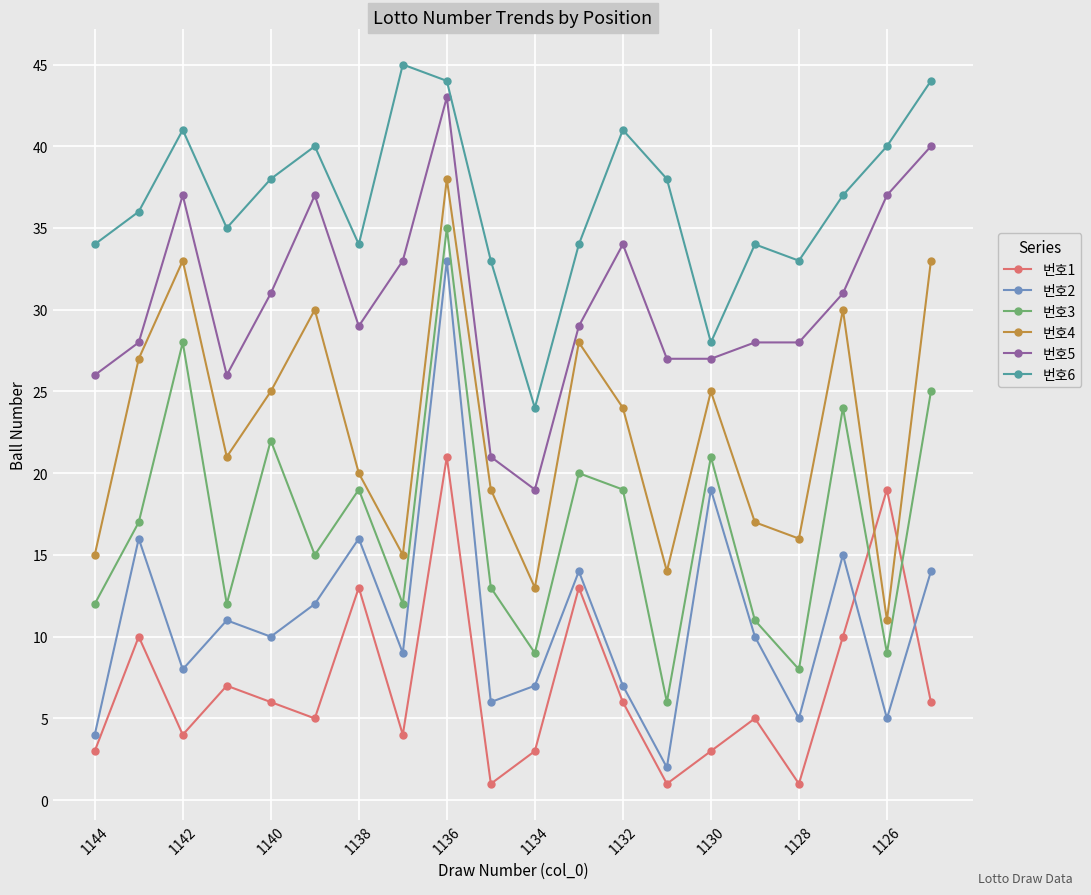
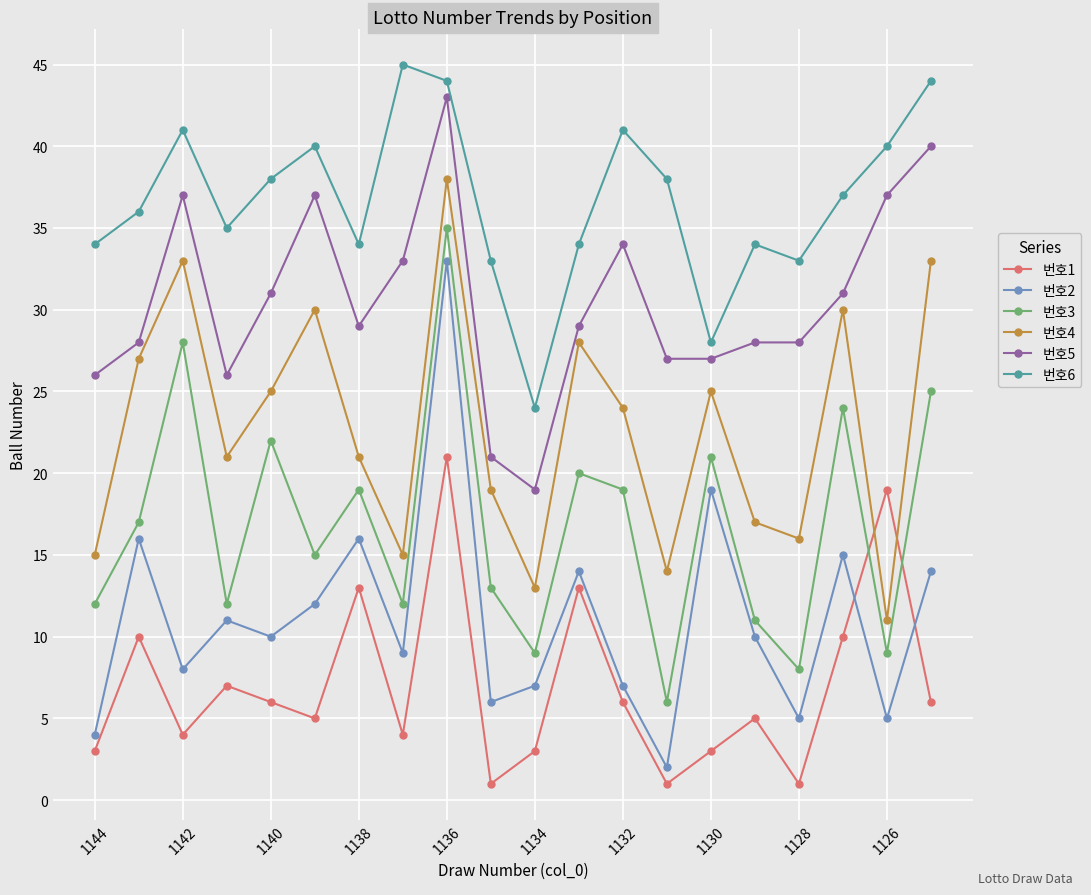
  {
    "번호1": {
      "1144": 3,
      "1142": 4,
      "1140": 6,
      "1138": 13,
      "1136": 21,
      "1134": 3,
      "1132": 6,
      "1130": 3,
      "1128": 1,
      "1126": 19
    },
    "번호4": {
      "1144": 15,
      "1142": 33,
      "1140": 25,
-     "1138": 20,
+     "1138": 21,
      "1136": 38,
      "1134": 13,
      "1132": 24,
      "1130": 25,
      "1128": 16,
      "1126": 11
    },
    "번호5": {
      "1144": 26,
      "1142": 37,
      "1140": 31,
      "1138": 29,
      "1136": 43,
      "1134": 19,
      "1132": 34,
      "1130": 27,
      "1128": 28,
      "1126": 37
    }
  }
